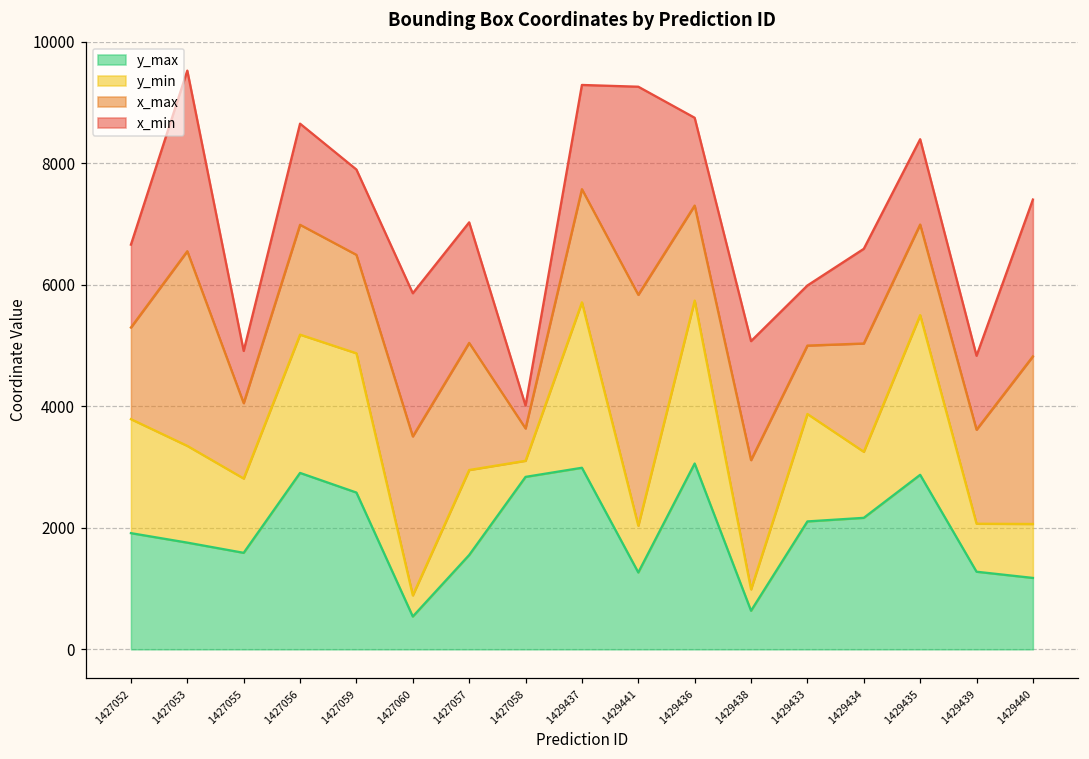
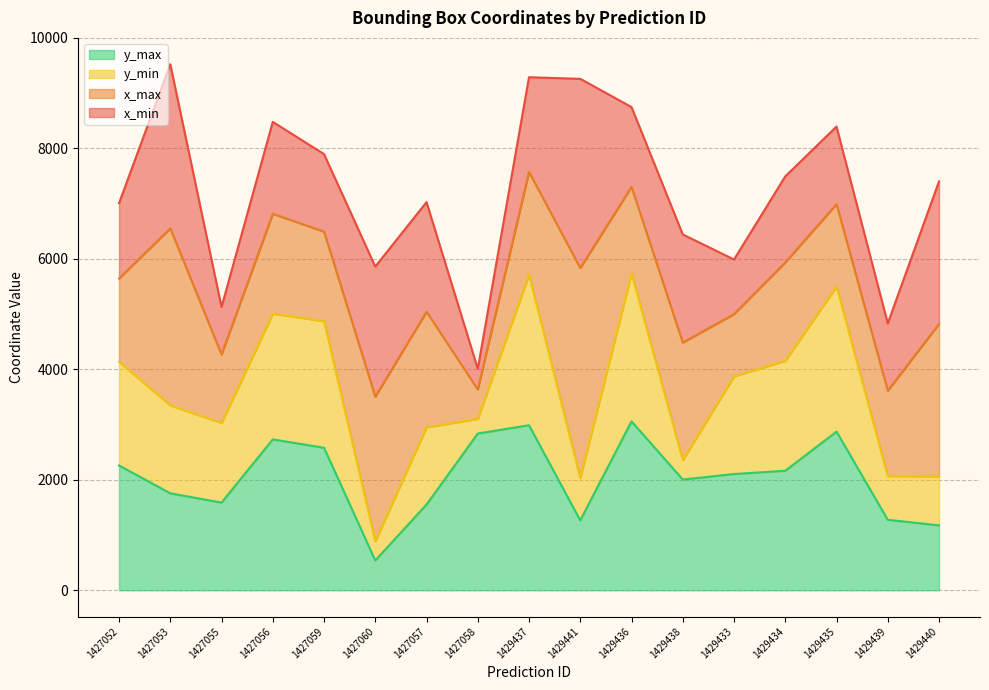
  {
    "y_max": {
-     "1427052": 1900,
+     "1427052": 2300,
      "1427053": 1800,
      "1427055": 1600,
-     "1427056": 2900,
+     "1427056": 2700,
      "1427059": 2600,
      "1427060": 500,
      "1427057": 1600,
      "1427058": 2800,
      "1429437": 3000,
      "1429441": 1300,
      "1429436": 3100,
-     "1429438": 600,
+     "1429438": 2000,
      "1429433": 2100,
      "1429434": 2200,
      "1429435": 2900,
      "1429439": 1300,
      "1429440": 1200
    },
    "y_min": {
      "1427052": 1900,
      "1427053": 1600,
-     "1427055": 1200,
+     "1427055": 1400,
      "1427056": 2300,
      "1427059": 2300,
      "1427060": 300,
      "1427057": 1400,
      "1427058": 300,
      "1429437": 2700,
      "1429441": 800,
      "1429436": 2700,
      "1429438": 400,
      "1429433": 1800,
-     "1429434": 1100,
+     "1429434": 2000,
      "1429435": 2600,
      "1429439": 800,
      "1429440": 900
    }
  }
